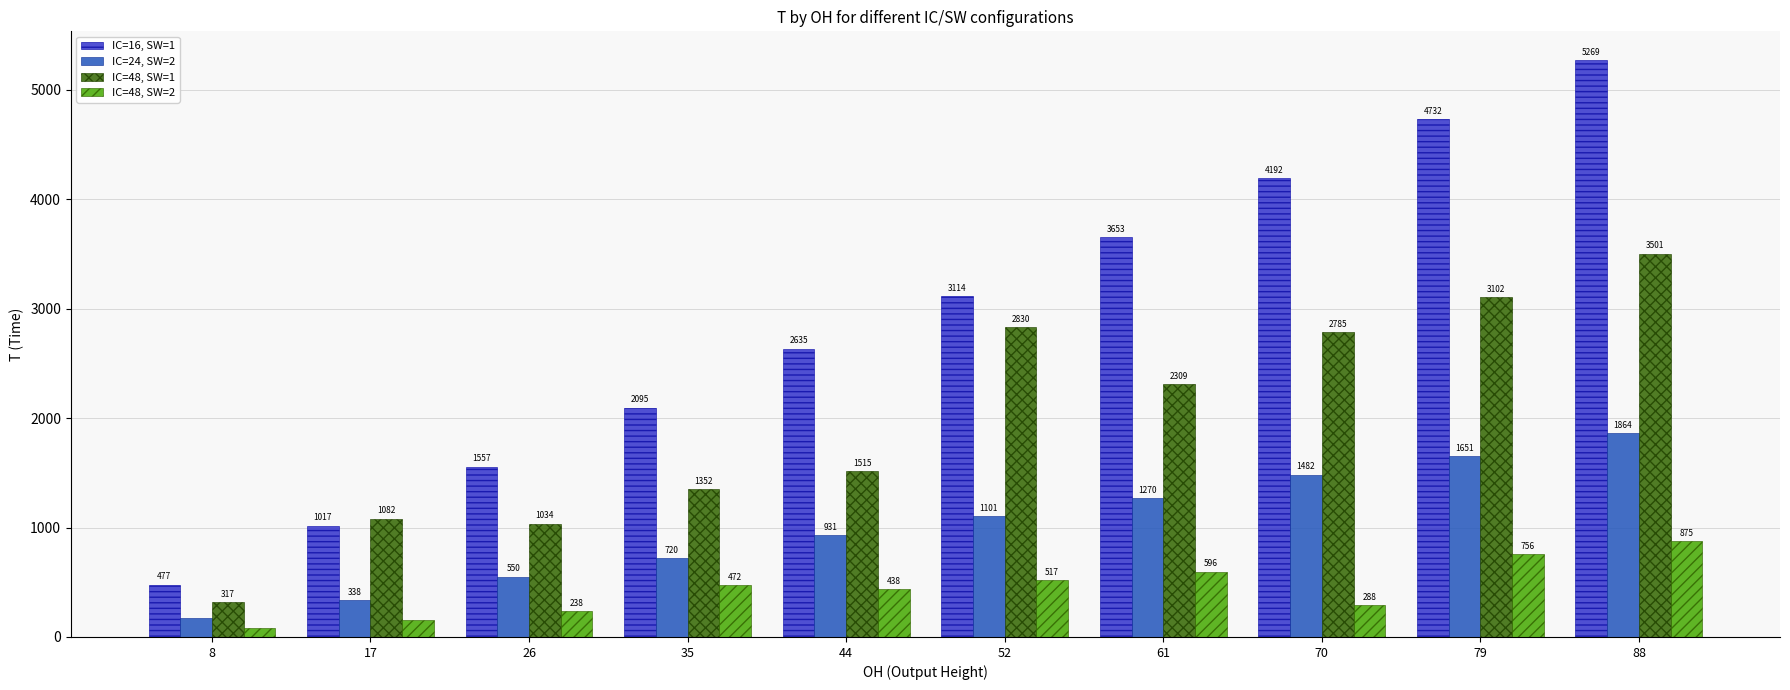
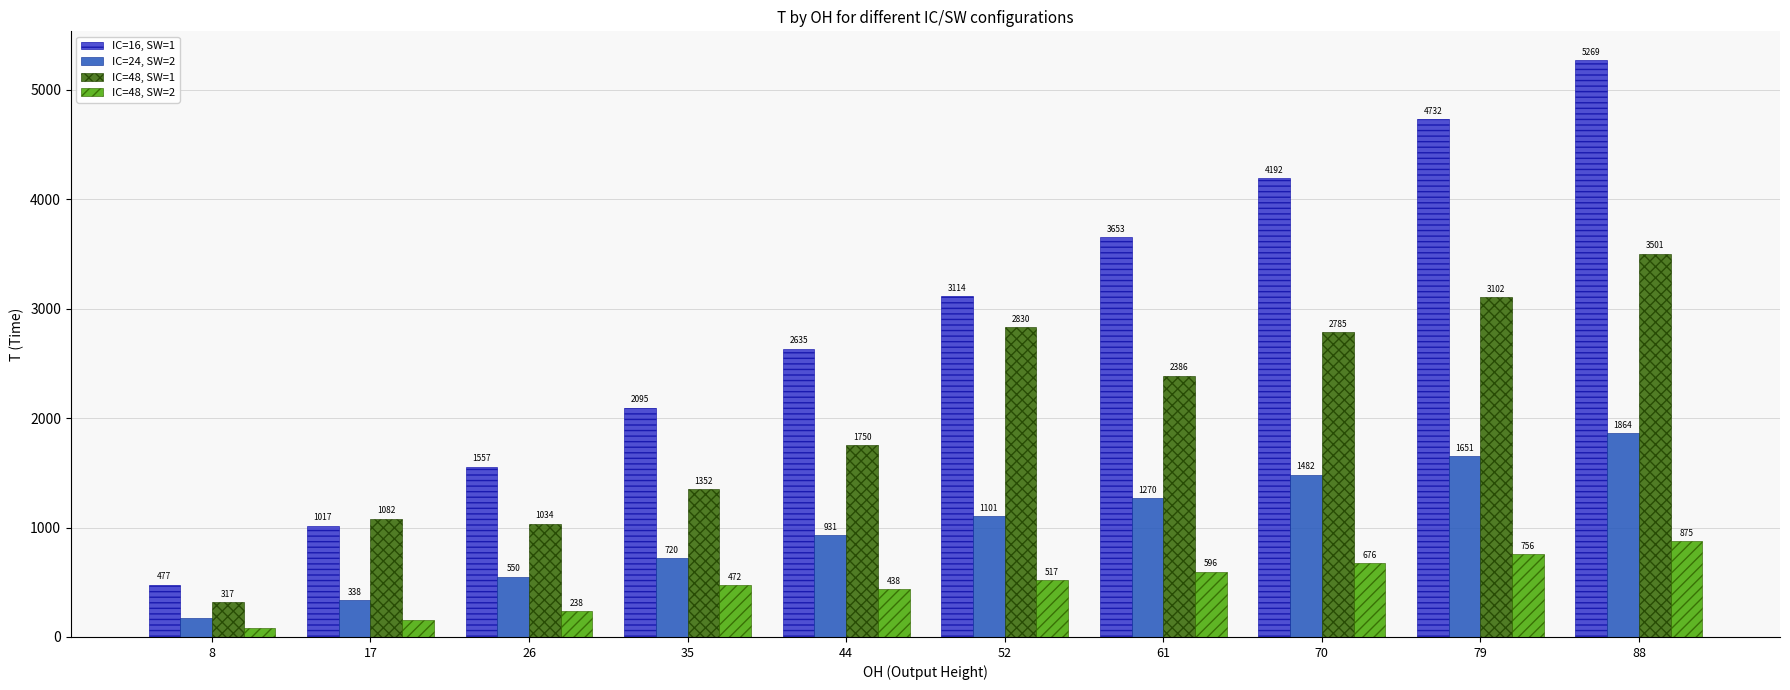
  {
    "IC=48, SW=1": {
      "8": 317,
      "17": 1082,
      "26": 1034,
      "35": 1352,
-     "44": 1515,
+     "44": 1750,
      "52": 2830,
-     "61": 2309,
+     "61": 2386,
      "70": 2785,
      "79": 3102,
      "88": 3501
    },
    "IC=48, SW=2": {
      "26": 238,
      "35": 472,
      "44": 438,
      "52": 517,
      "61": 596,
-     "70": 288,
+     "70": 676,
      "79": 756,
      "88": 875
    }
  }
